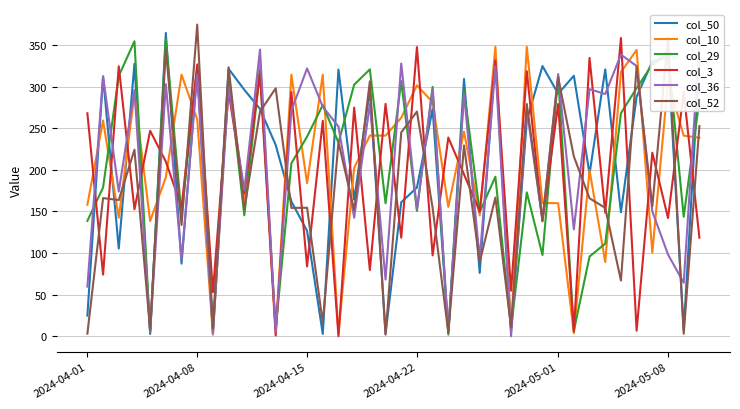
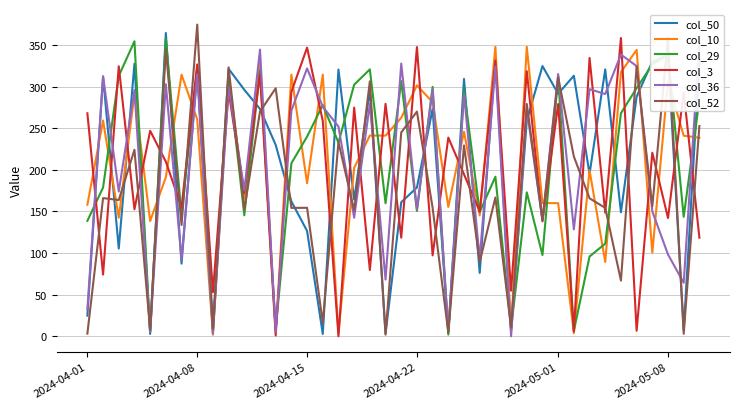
  {
    "col_50": {
      "2024-04-01": 20,
      "2024-04-15": 130,
      "2024-04-22": 180,
      "2024-05-01": 290
    },
    "col_10": {
      "2024-04-01": 160,
      "2024-04-08": 260,
      "2024-04-15": 180,
      "2024-04-22": 300,
      "2024-05-01": 160
    },
    "col_29": {
      "2024-04-01": 140,
      "2024-04-15": 240
    },
    "col_3": {
      "2024-04-01": 270,
      "2024-04-08": 330,
-     "2024-04-15": 80,
+     "2024-04-15": 350,
      "2024-04-22": 350,
      "2024-05-01": 280,
      "2024-05-08": 140
    },
    "col_36": {
-     "2024-04-01": 60,
+     "2024-04-01": 30,
      "2024-04-08": 310,
      "2024-04-15": 320,
      "2024-05-08": 100
    },
    "col_52": {
      "2024-04-01": 0,
      "2024-04-08": 370,
      "2024-04-15": 150,
      "2024-04-22": 270
    }
  }
